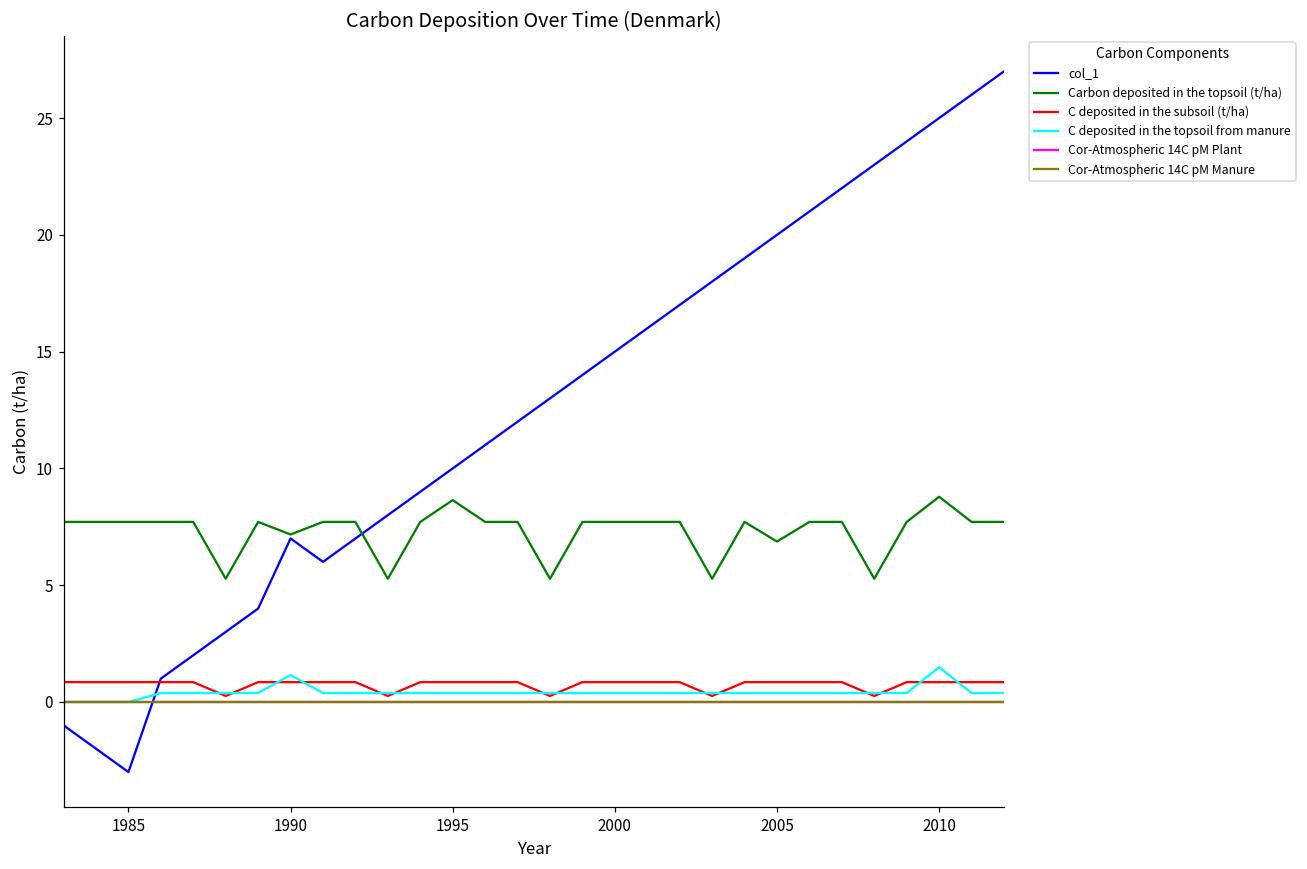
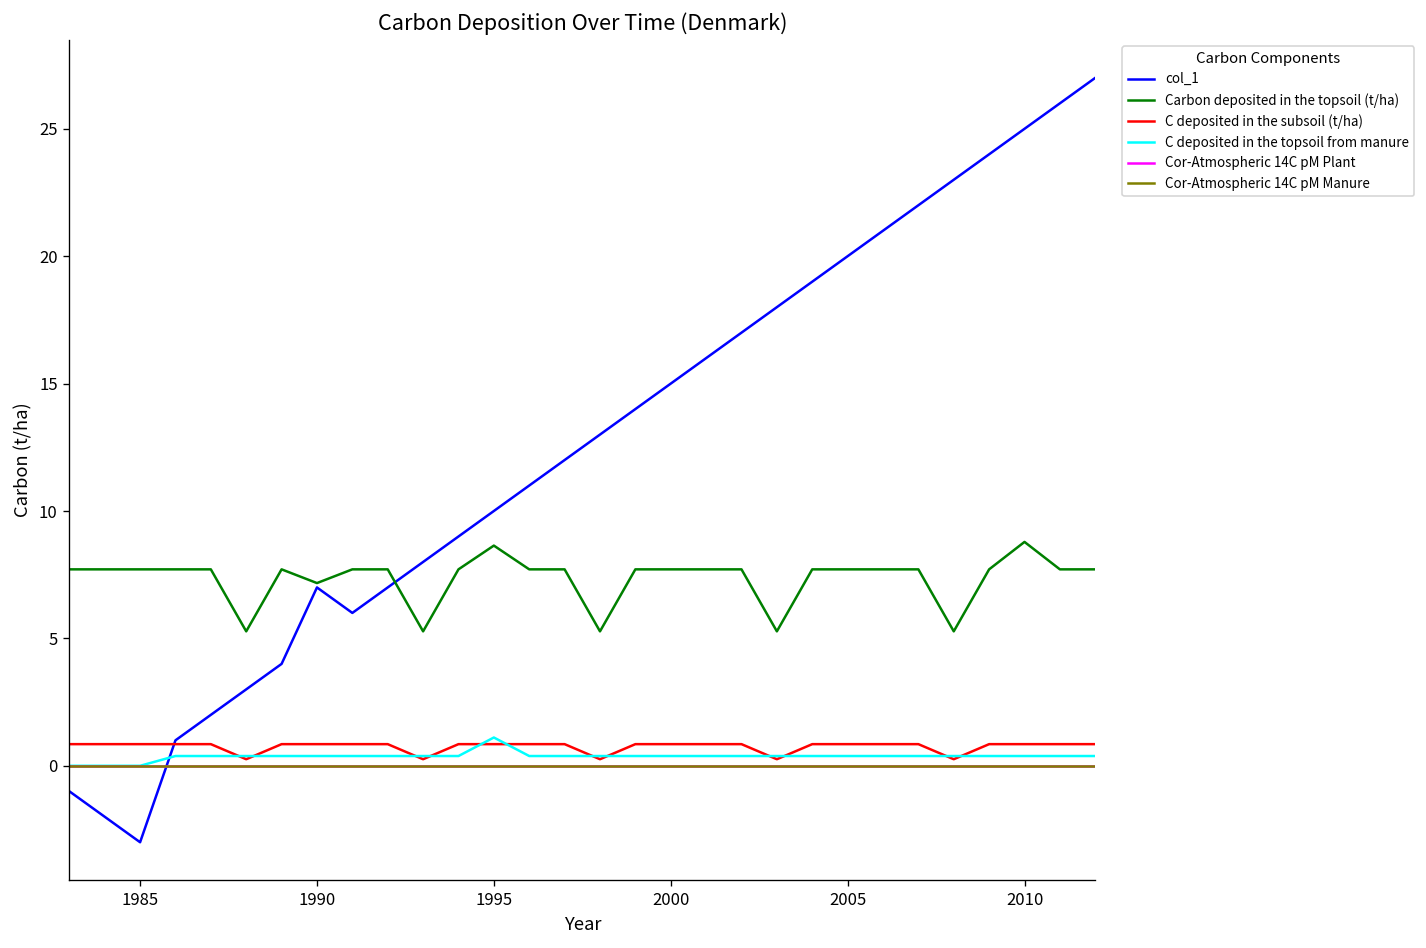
  {
    "col_1": {
      "1985": -3.0,
      "1990": 7.0,
      "1995": 10.0,
      "2000": 15.0,
      "2005": 20.0,
      "2010": 25.0
    },
    "Carbon deposited in the topsoil (t/ha)": {
      "1985": 7.7,
      "1990": 7.2,
      "1995": 8.6,
      "2000": 7.7,
-     "2005": 6.9,
+     "2005": 7.7,
      "2010": 8.8
    },
    "C deposited in the subsoil (t/ha)": {
      "1985": 0.9,
      "1990": 0.9,
      "1995": 0.9,
      "2000": 0.9,
      "2005": 0.9,
      "2010": 0.9
    },
    "C deposited in the topsoil from manure": {
-     "1990": 1.2,
-     "1995": 0.4,
+     "1990": 0.4,
+     "1995": 1.1,
      "2000": 0.4,
      "2005": 0.4,
-     "2010": 1.5
+     "2010": 0.4
    },
    "Cor-Atmospheric 14C pM Manure": {
      "1990": 0.0,
      "1995": 0.0,
      "2000": 0.0,
      "2005": 0.0,
      "2010": 0.0
    }
  }
